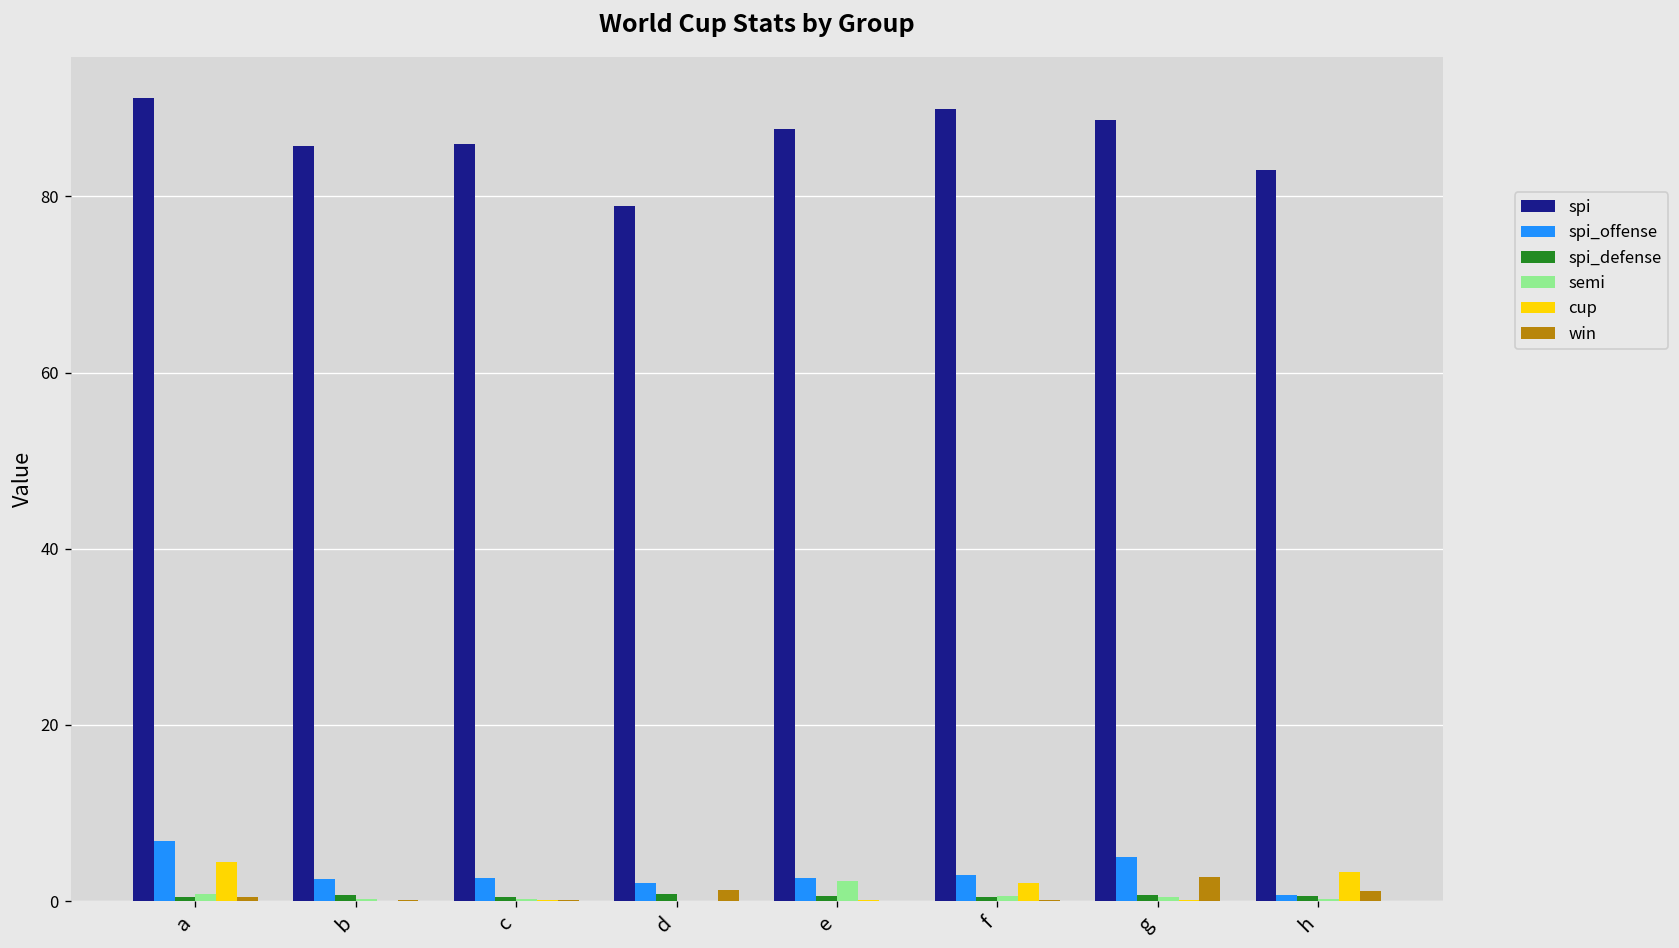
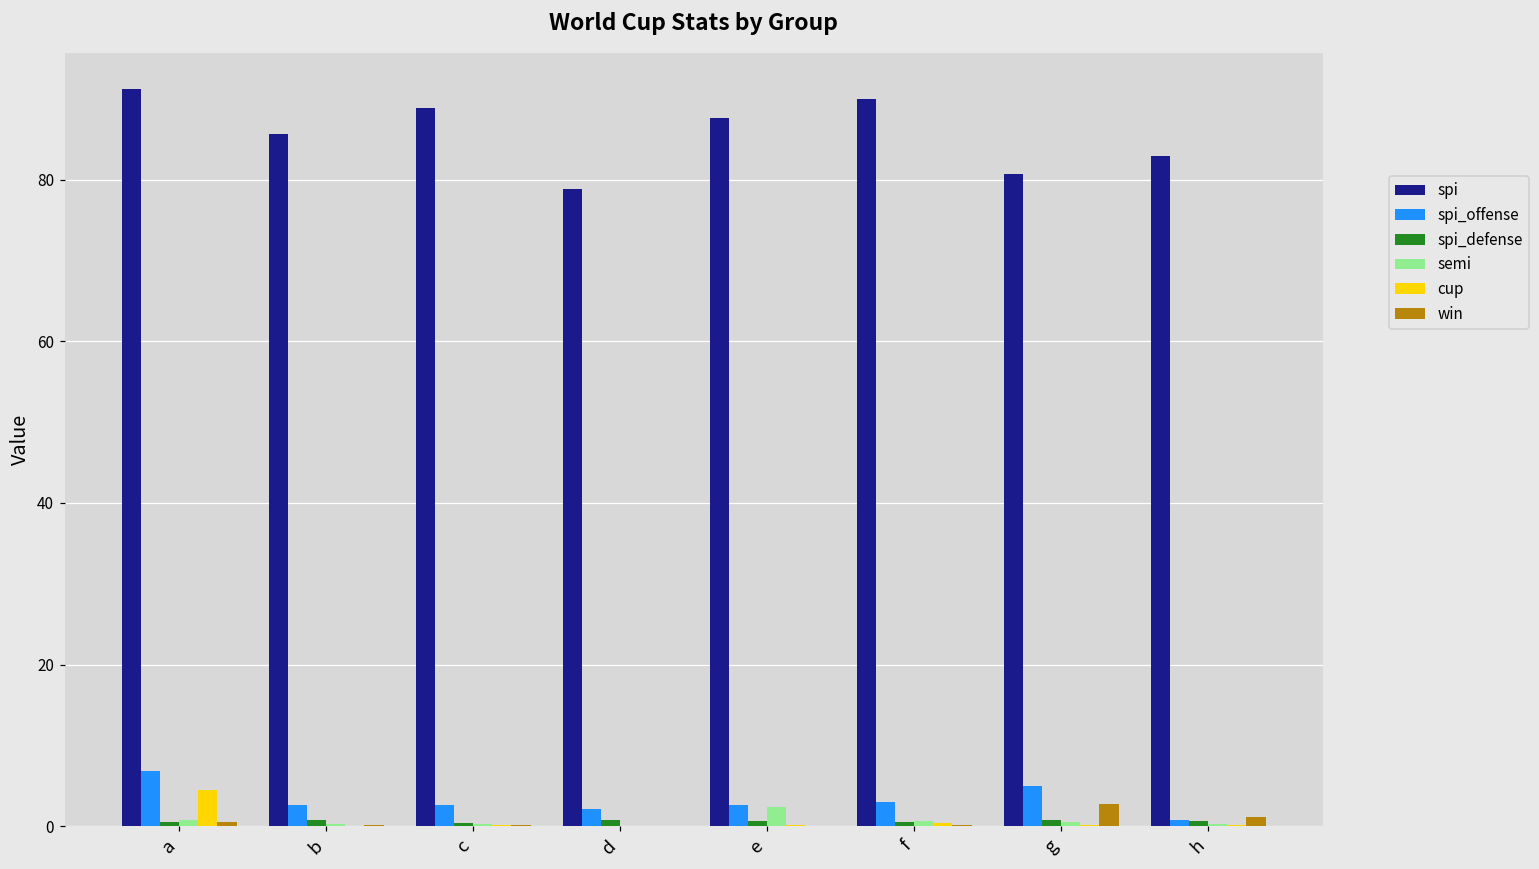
  {
    "spi": {
      "a": 91,
      "b": 86,
-     "c": 86,
+     "c": 89,
      "d": 79,
      "e": 88,
      "f": 90,
-     "g": 89,
+     "g": 81,
      "h": 83
    },
    "spi_offense": {
      "a": 7,
      "b": 3,
      "c": 3,
      "d": 2,
      "e": 3,
      "f": 3,
      "g": 5,
      "h": 1
    },
    "spi_defense": {
      "a": 1,
      "b": 1,
      "c": 0,
      "d": 1,
      "e": 1,
      "f": 0,
      "g": 1,
      "h": 1
    },
    "semi": {
      "a": 1,
      "d": 0,
      "e": 2,
      "f": 1,
      "g": 1
    },
    "cup": {
      "a": 4,
      "b": 0,
      "d": 0,
-     "f": 2,
-     "h": 3
+     "f": 0,
+     "h": 0
    },
    "win": {
      "a": 0,
-     "d": 1,
+     "d": 0,
      "g": 3,
      "h": 1
    }
  }
